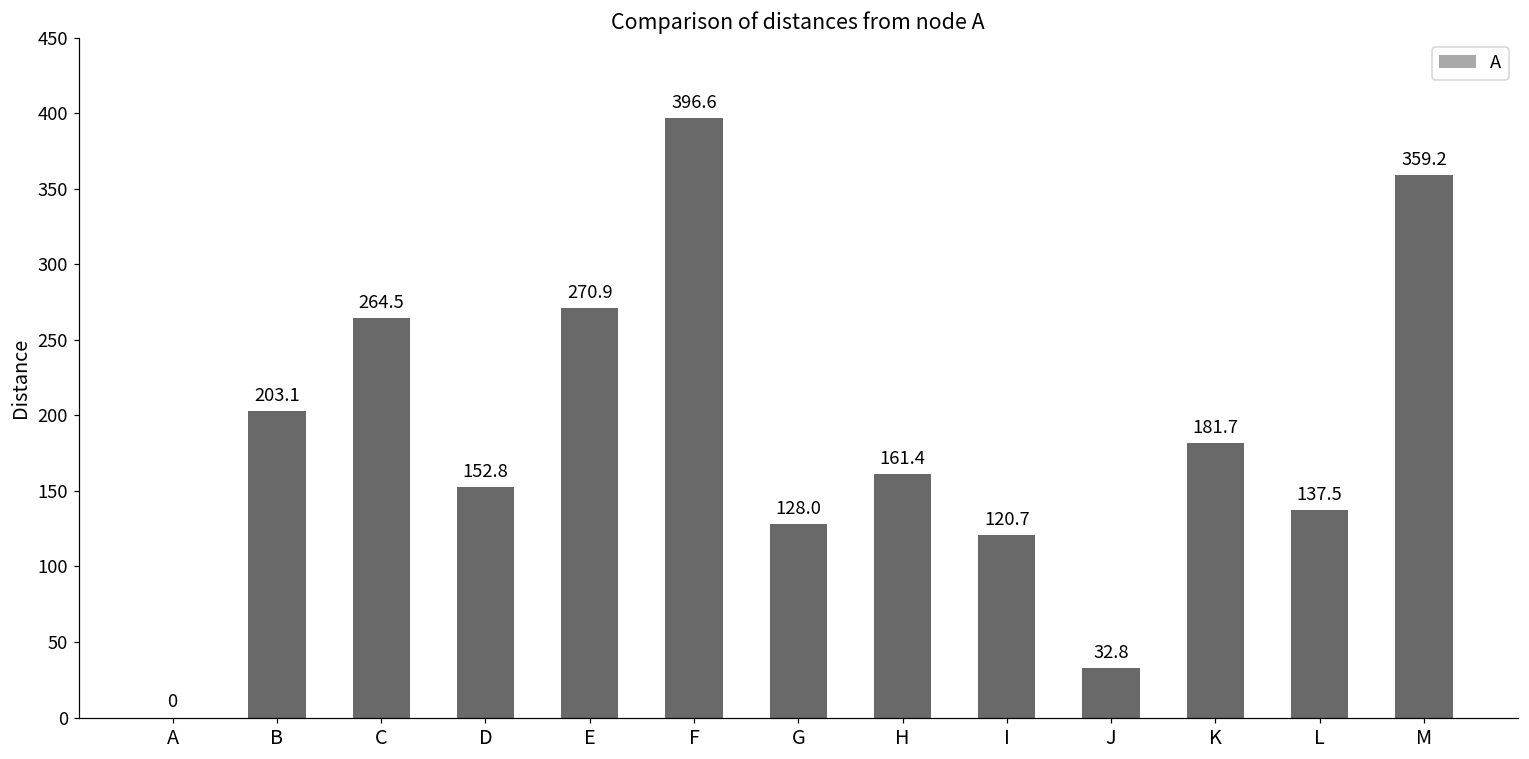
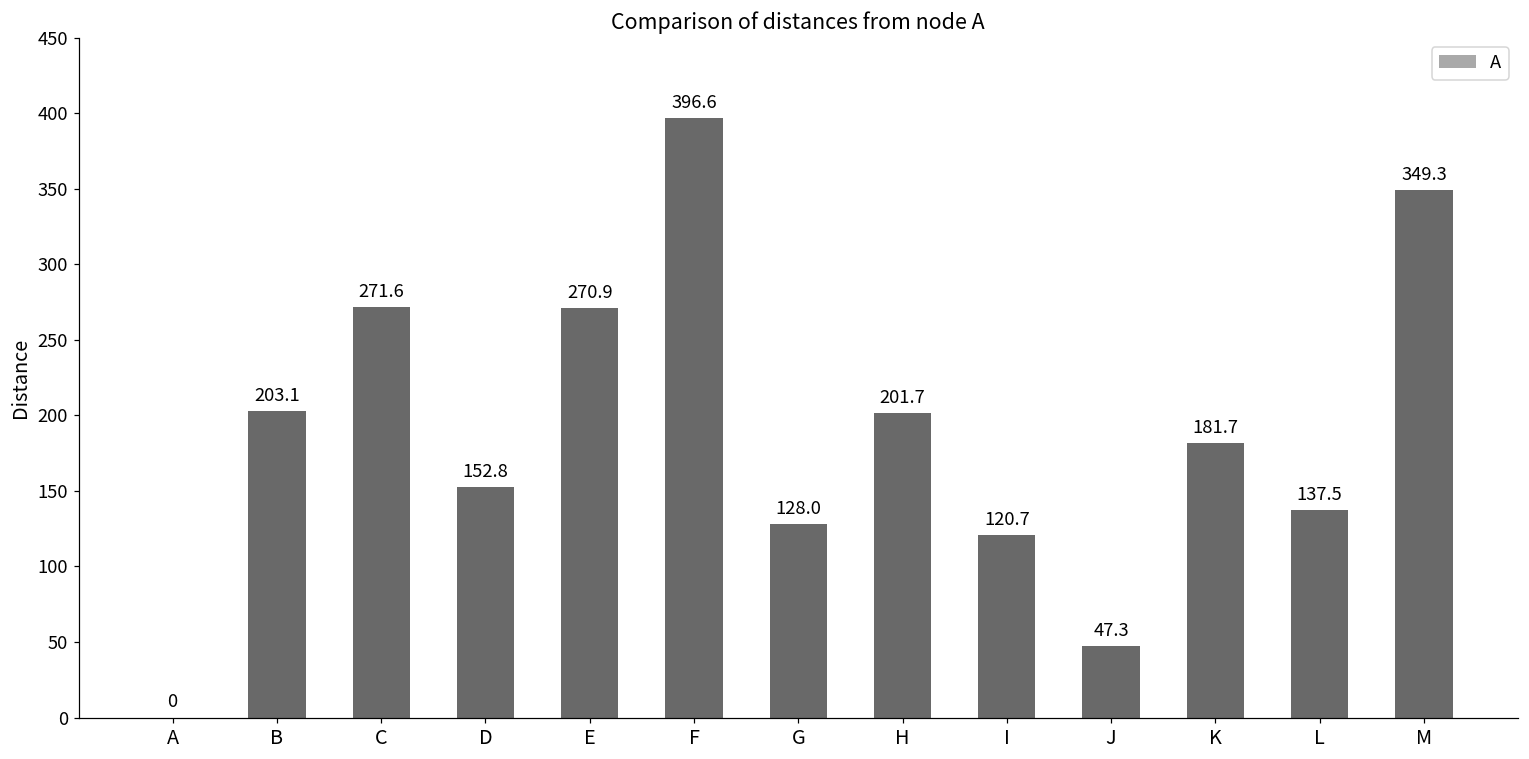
  {
    "A": 0,
    "B": 203.1,
-   "C": 264.5,
+   "C": 271.6,
    "D": 152.8,
    "E": 270.9,
    "F": 396.6,
    "G": 128.0,
-   "H": 161.4,
+   "H": 201.7,
    "I": 120.7,
-   "J": 32.8,
+   "J": 47.3,
    "K": 181.7,
    "L": 137.5,
-   "M": 359.2
+   "M": 349.3
  }
